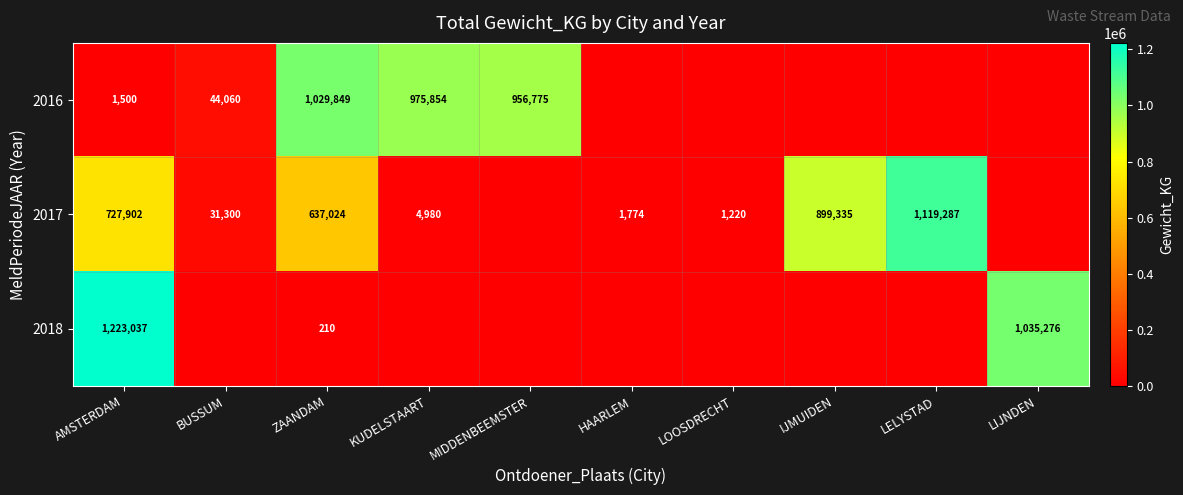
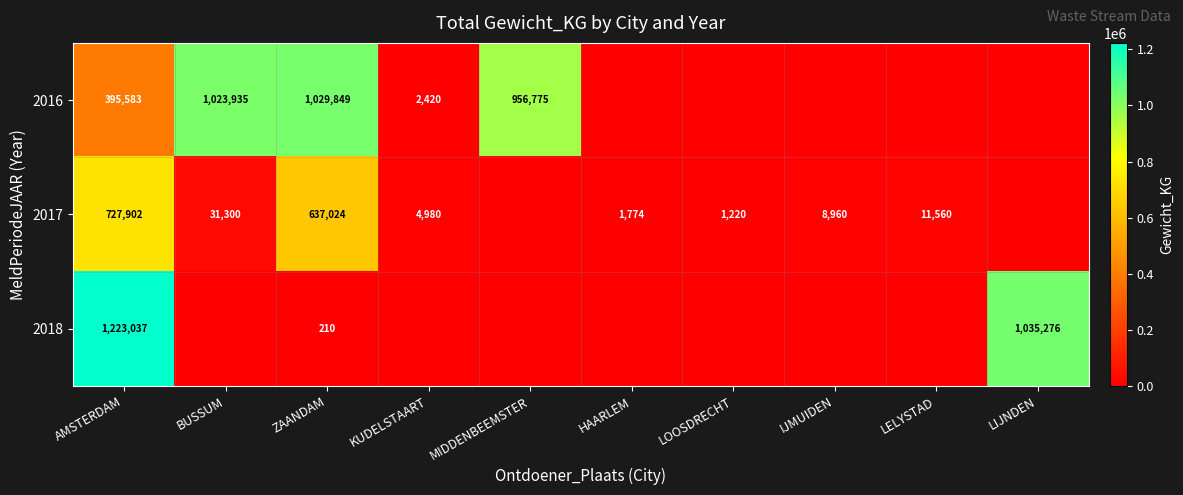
  {
    "2016": {
-     "AMSTERDAM": "1,500",
-     "BUSSUM": "44,060",
+     "AMSTERDAM": "395,583",
+     "BUSSUM": "1,023,935",
      "ZAANDAM": "1,029,849",
-     "KUDELSTAART": "975,854",
+     "KUDELSTAART": "2,420",
      "MIDDENBEEMSTER": "956,775"
    },
    "2017": {
      "AMSTERDAM": "727,902",
      "BUSSUM": "31,300",
      "ZAANDAM": "637,024",
      "KUDELSTAART": "4,980",
      "HAARLEM": "1,774",
      "LOOSDRECHT": "1,220",
-     "IJMUIDEN": "899,335",
-     "LELYSTAD": "1,119,287"
+     "IJMUIDEN": "8,960",
+     "LELYSTAD": "11,560"
    },
    "2018": {
      "AMSTERDAM": "1,223,037",
      "ZAANDAM": "210",
      "LIJNDEN": "1,035,276"
    }
  }
